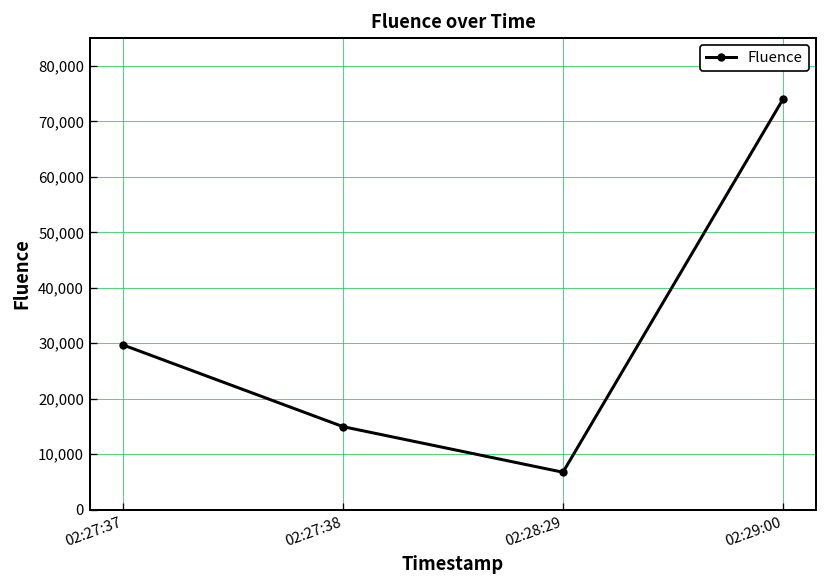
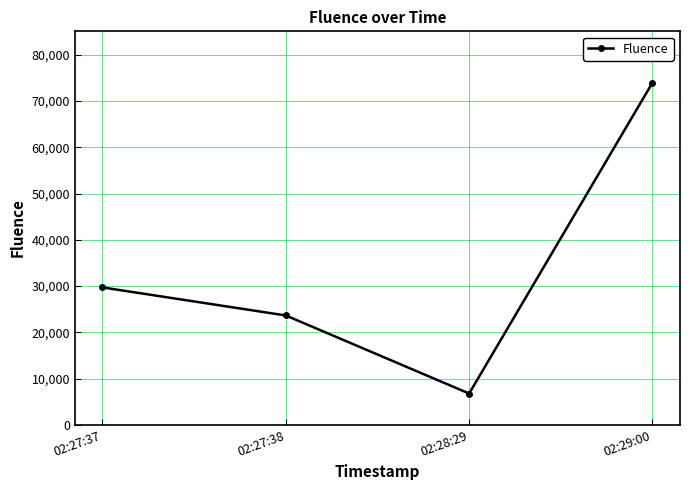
  {
    "02:27:37": "30,000",
-   "02:27:38": "15,000",
+   "02:27:38": "24,000",
    "02:28:29": "7,000",
    "02:29:00": "74,000"
  }
